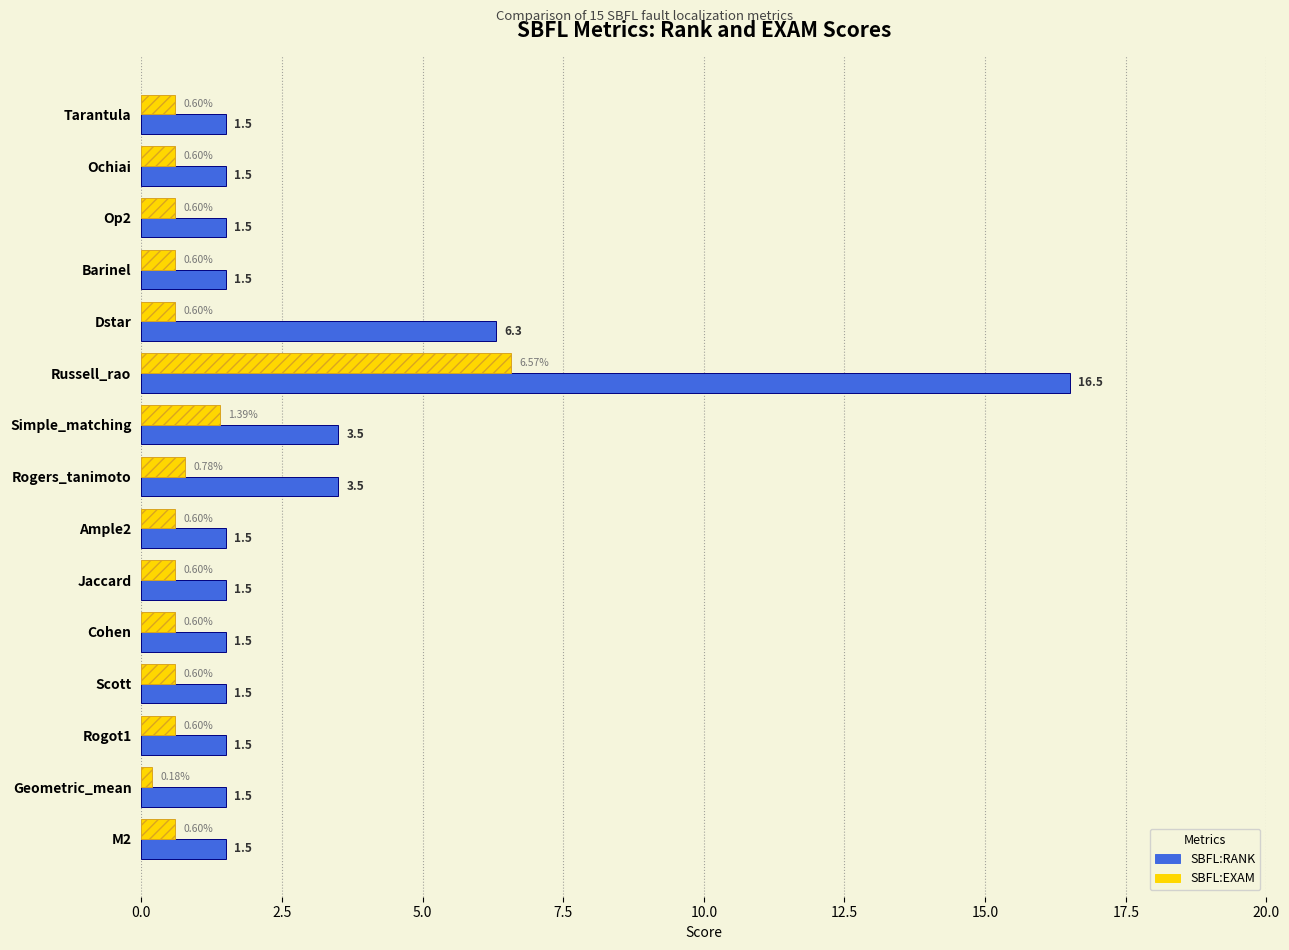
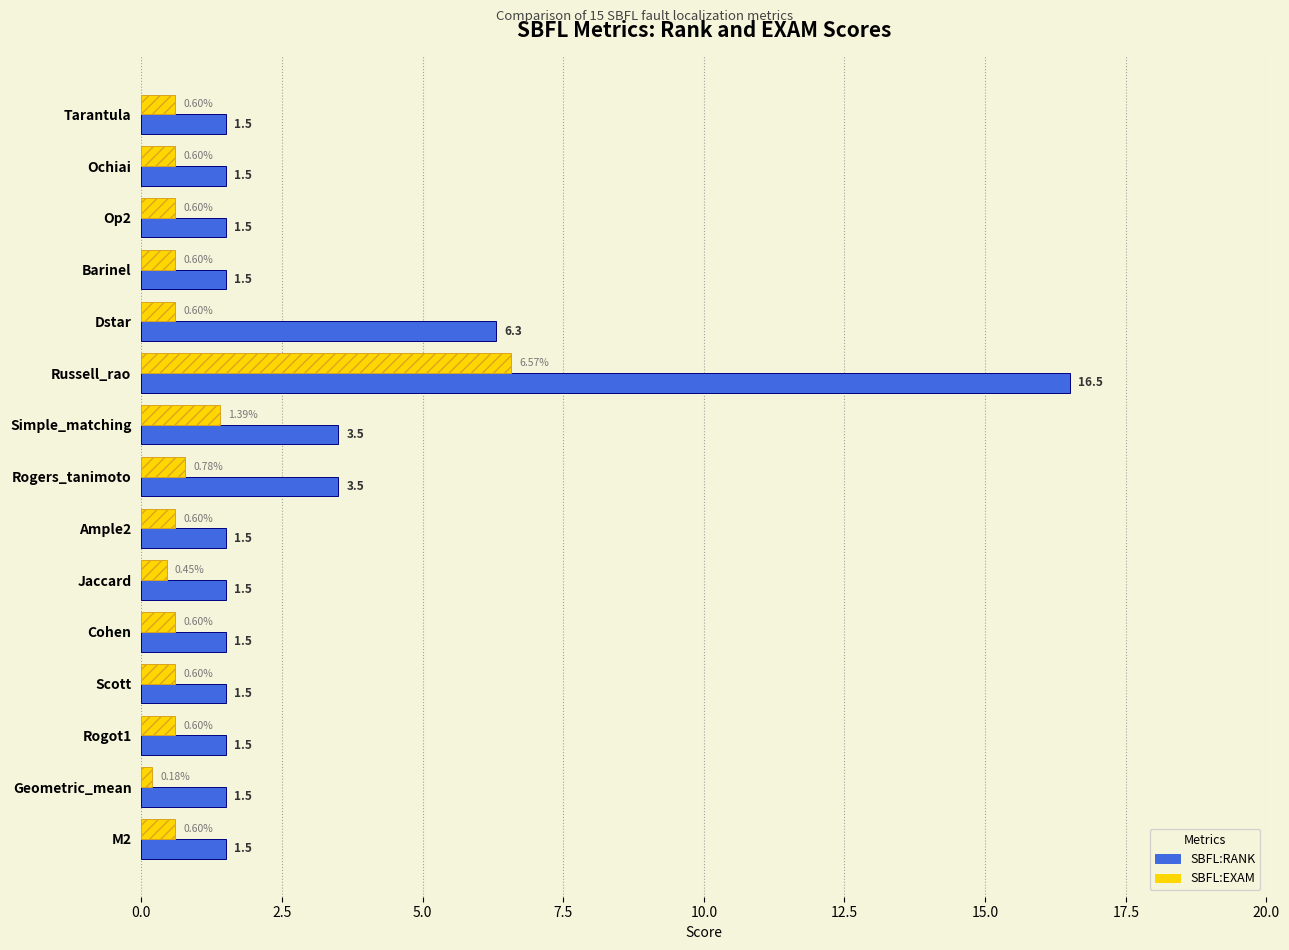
  {
    "SBFL:RANK": {
      "Tarantula": "1.5",
      "Ochiai": "1.5",
      "Op2": "1.5",
      "Barinel": "1.5",
      "Dstar": "6.3",
      "Russell_rao": "16.5",
      "Simple_matching": "3.5",
      "Rogers_tanimoto": "3.5",
      "Ample2": "1.5",
      "Jaccard": "1.5",
      "Cohen": "1.5",
      "Scott": "1.5",
      "Rogot1": "1.5",
      "Geometric_mean": "1.5",
      "M2": "1.5"
    },
    "SBFL:EXAM": {
      "Tarantula": "0.60%",
      "Ochiai": "0.60%",
      "Op2": "0.60%",
      "Barinel": "0.60%",
      "Dstar": "0.60%",
      "Russell_rao": "6.57%",
      "Simple_matching": "1.39%",
      "Rogers_tanimoto": "0.78%",
      "Ample2": "0.60%",
-     "Jaccard": "0.60%",
+     "Jaccard": "0.45%",
      "Cohen": "0.60%",
      "Scott": "0.60%",
      "Rogot1": "0.60%",
      "Geometric_mean": "0.18%",
      "M2": "0.60%"
    }
  }
